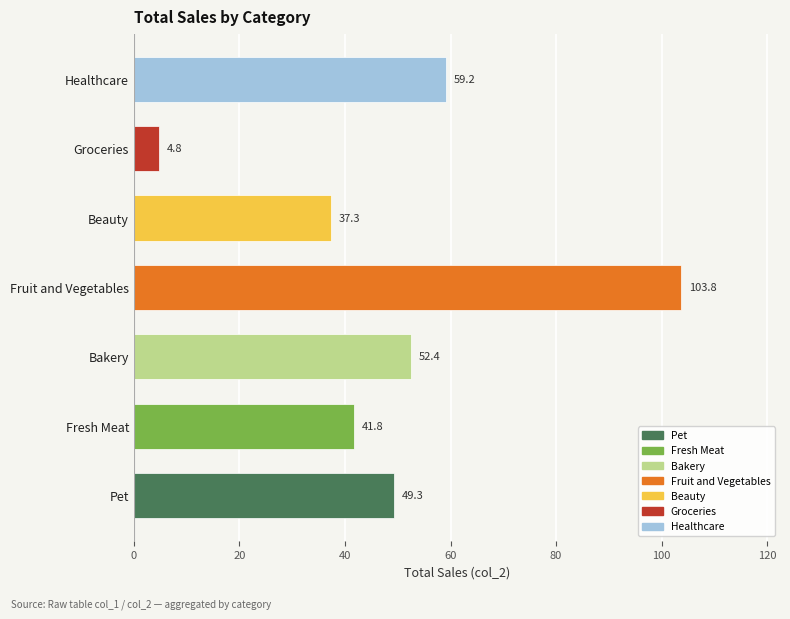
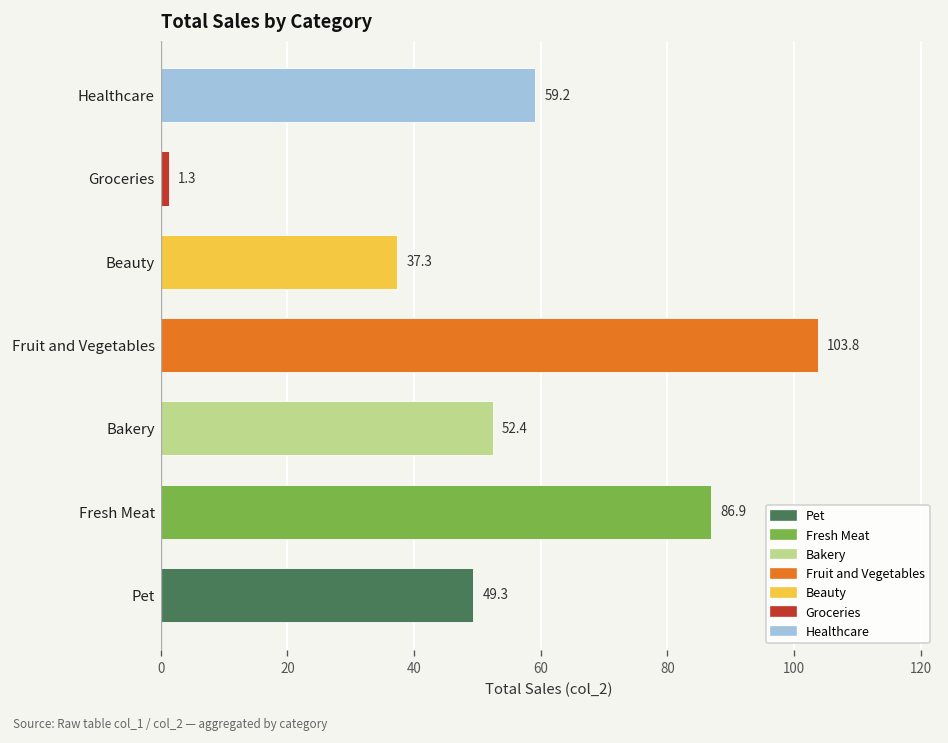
  {
    "Healthcare": 59.2,
-   "Groceries": 4.8,
+   "Groceries": 1.3,
    "Beauty": 37.3,
    "Fruit and Vegetables": 103.8,
    "Bakery": 52.4,
-   "Fresh Meat": 41.8,
+   "Fresh Meat": 86.9,
    "Pet": 49.3
  }
